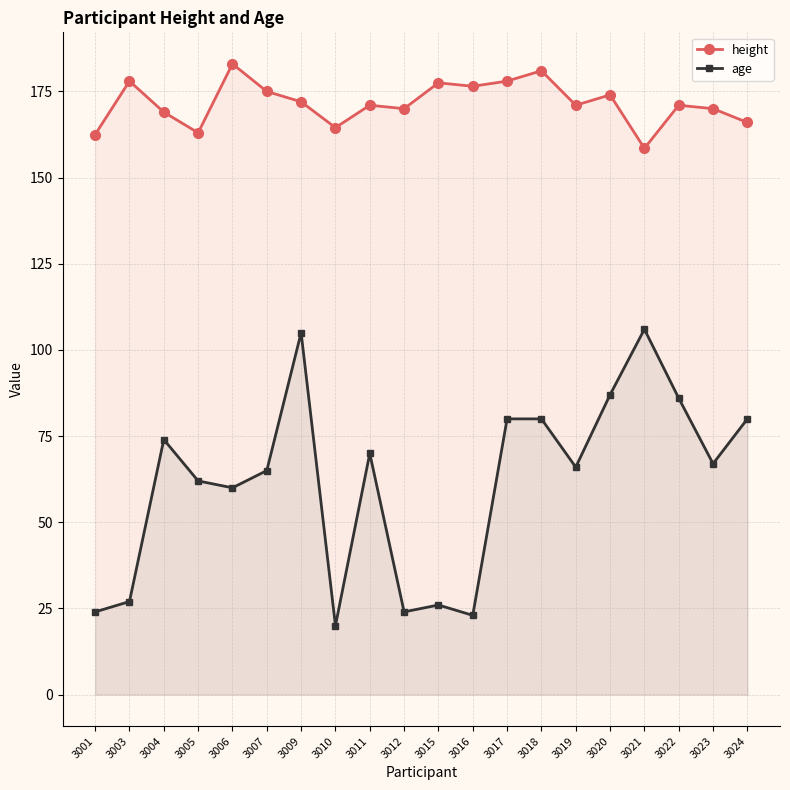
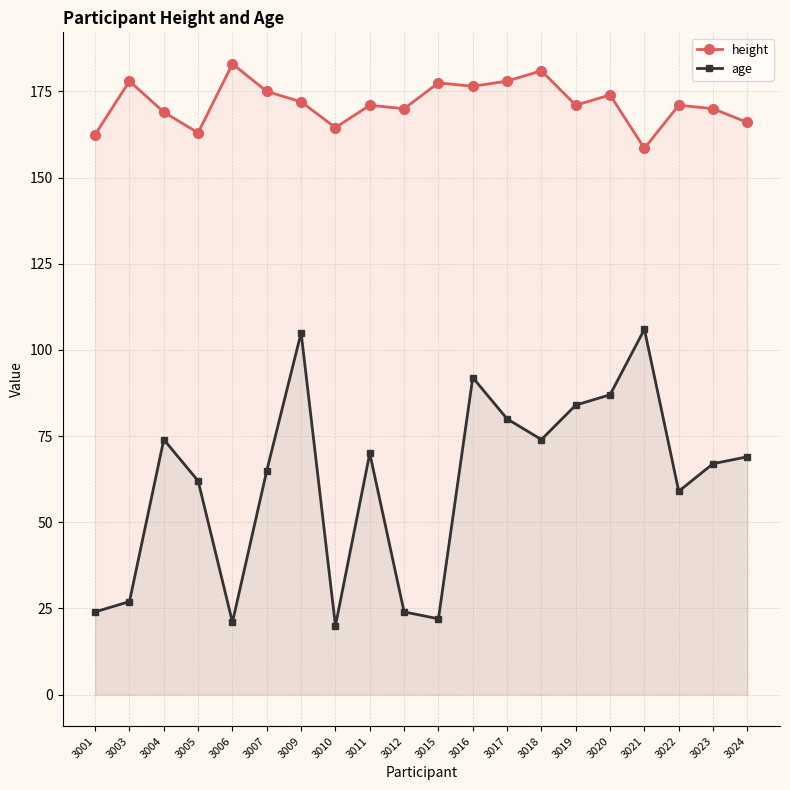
  {
    "height": {
      "3001": 163,
      "3003": 178,
      "3004": 169,
      "3005": 163,
      "3006": 183,
      "3007": 175,
      "3009": 172,
      "3010": 165,
      "3011": 171,
      "3012": 170,
      "3015": 178,
      "3016": 177,
      "3017": 178,
      "3018": 181,
      "3019": 171,
      "3020": 174,
      "3021": 159,
      "3022": 171,
      "3023": 170,
      "3024": 166
    },
    "age": {
      "3001": 24,
      "3003": 27,
      "3004": 74,
      "3005": 62,
-     "3006": 60,
+     "3006": 21,
      "3007": 65,
      "3009": 105,
      "3010": 20,
      "3011": 70,
      "3012": 24,
-     "3015": 26,
-     "3016": 23,
+     "3015": 22,
+     "3016": 92,
      "3017": 80,
-     "3018": 80,
-     "3019": 66,
+     "3018": 74,
+     "3019": 84,
      "3020": 87,
      "3021": 106,
-     "3022": 86,
+     "3022": 59,
      "3023": 67,
-     "3024": 80
+     "3024": 69
    }
  }
